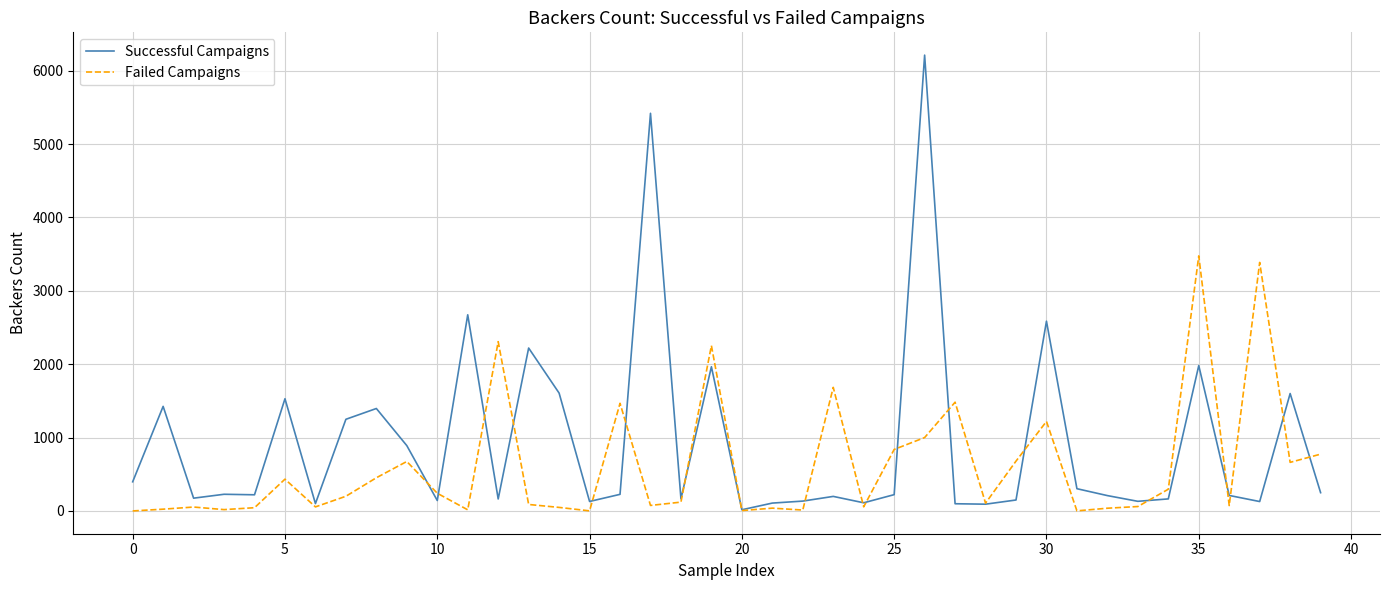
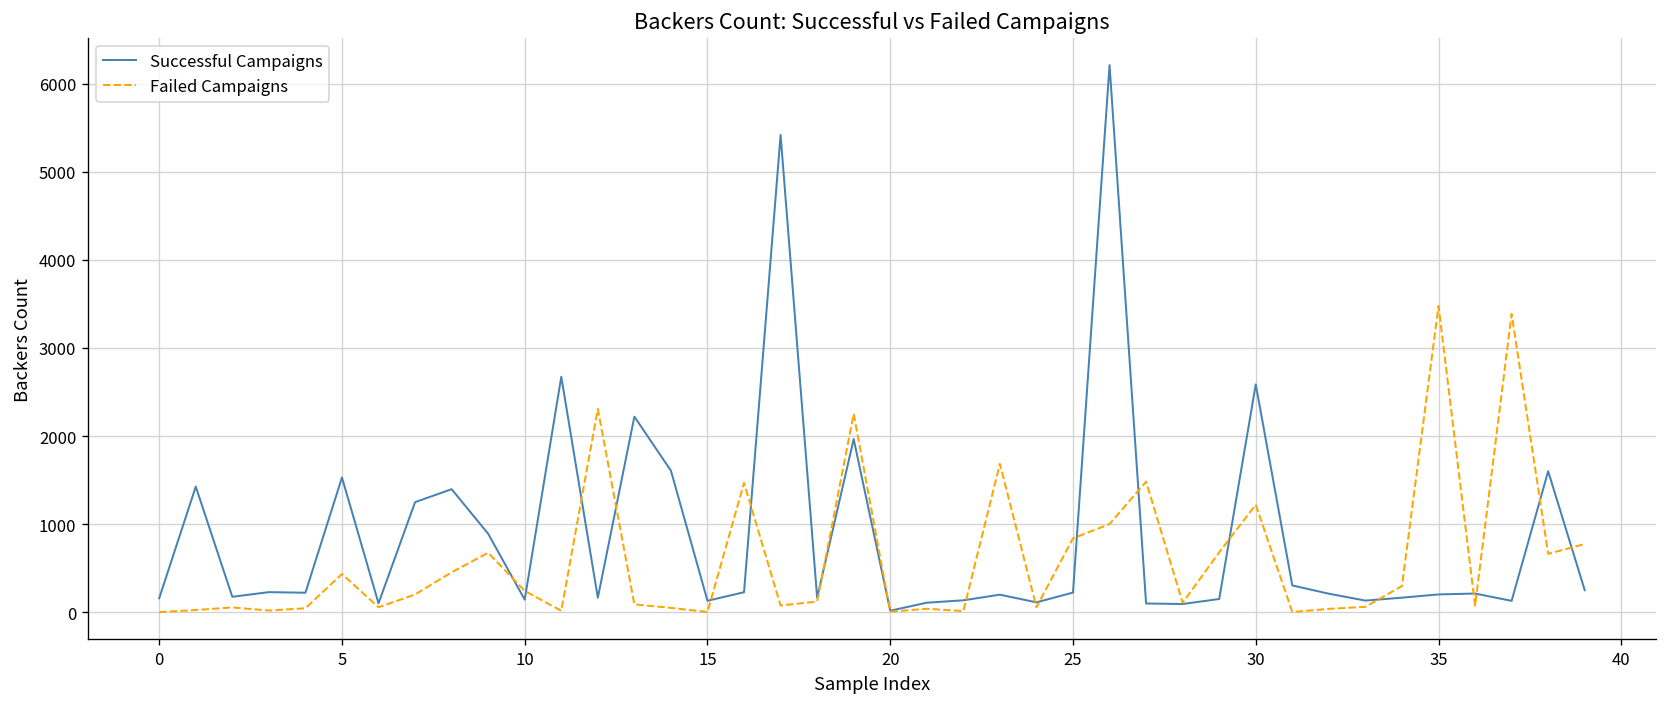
  {
    "Successful Campaigns": {
-     "0": 400,
+     "0": 200,
      "5": 1500,
      "10": 100,
      "15": 100,
      "25": 200,
      "30": 2600,
-     "35": 2000
+     "35": 200
    },
    "Failed Campaigns": {
      "0": 0,
      "5": 400,
      "10": 200,
      "15": 0,
      "25": 800,
      "30": 1200,
      "35": 3500
    }
  }
